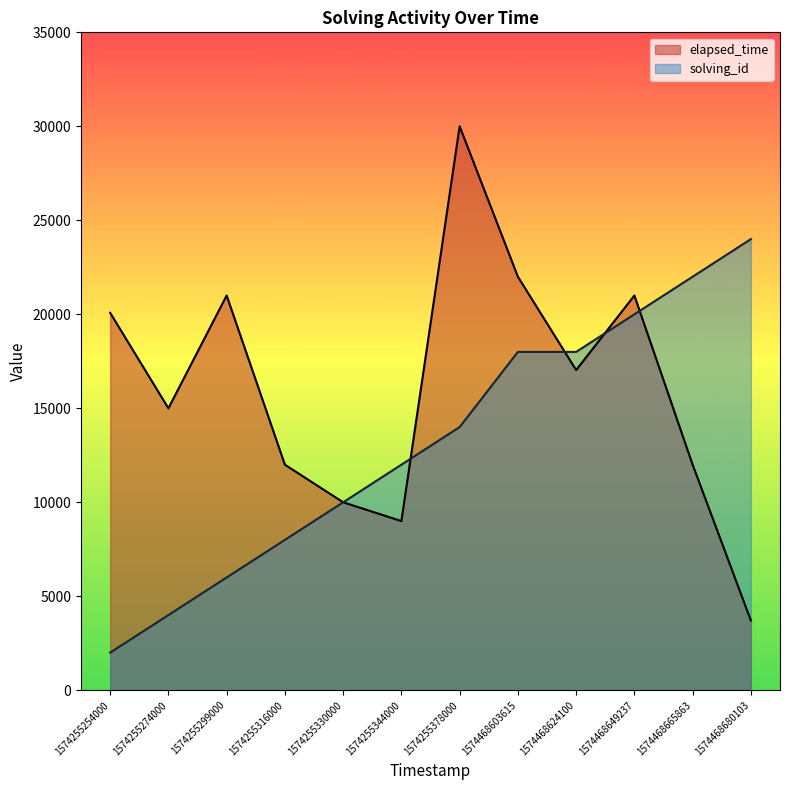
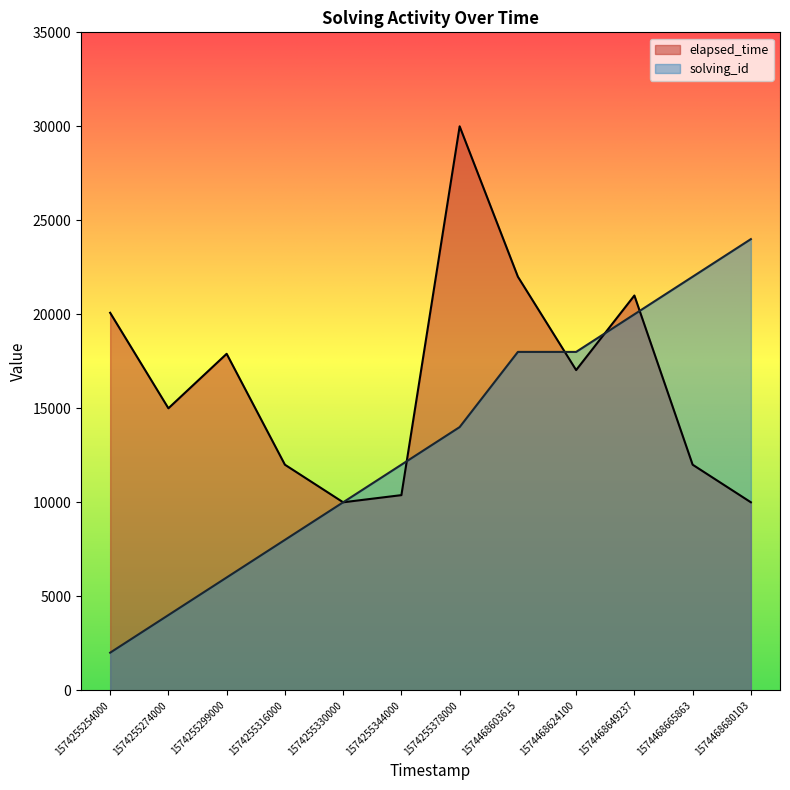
  {
    "elapsed_time": {
      "1574255254000": 20100,
      "1574255274000": 15000,
-     "1574255299000": 21000,
+     "1574255299000": 17900,
      "1574255316000": 12000,
-     "1574255344000": 9000,
+     "1574255344000": 10400,
      "1574255378000": 30000,
      "1574468603615": 22000,
      "1574468624100": 17000,
      "1574468649237": 21000,
      "1574468665863": 12000,
-     "1574468680103": 3700
+     "1574468680103": 10000
    },
    "solving_id": {
      "1574255254000": 2000,
      "1574255274000": 4000,
      "1574255299000": 6000,
      "1574255316000": 8000,
      "1574255344000": 12000,
      "1574255378000": 14000,
      "1574468603615": 18000,
      "1574468624100": 18000,
      "1574468649237": 20000,
      "1574468665863": 22000,
      "1574468680103": 24000
    }
  }
